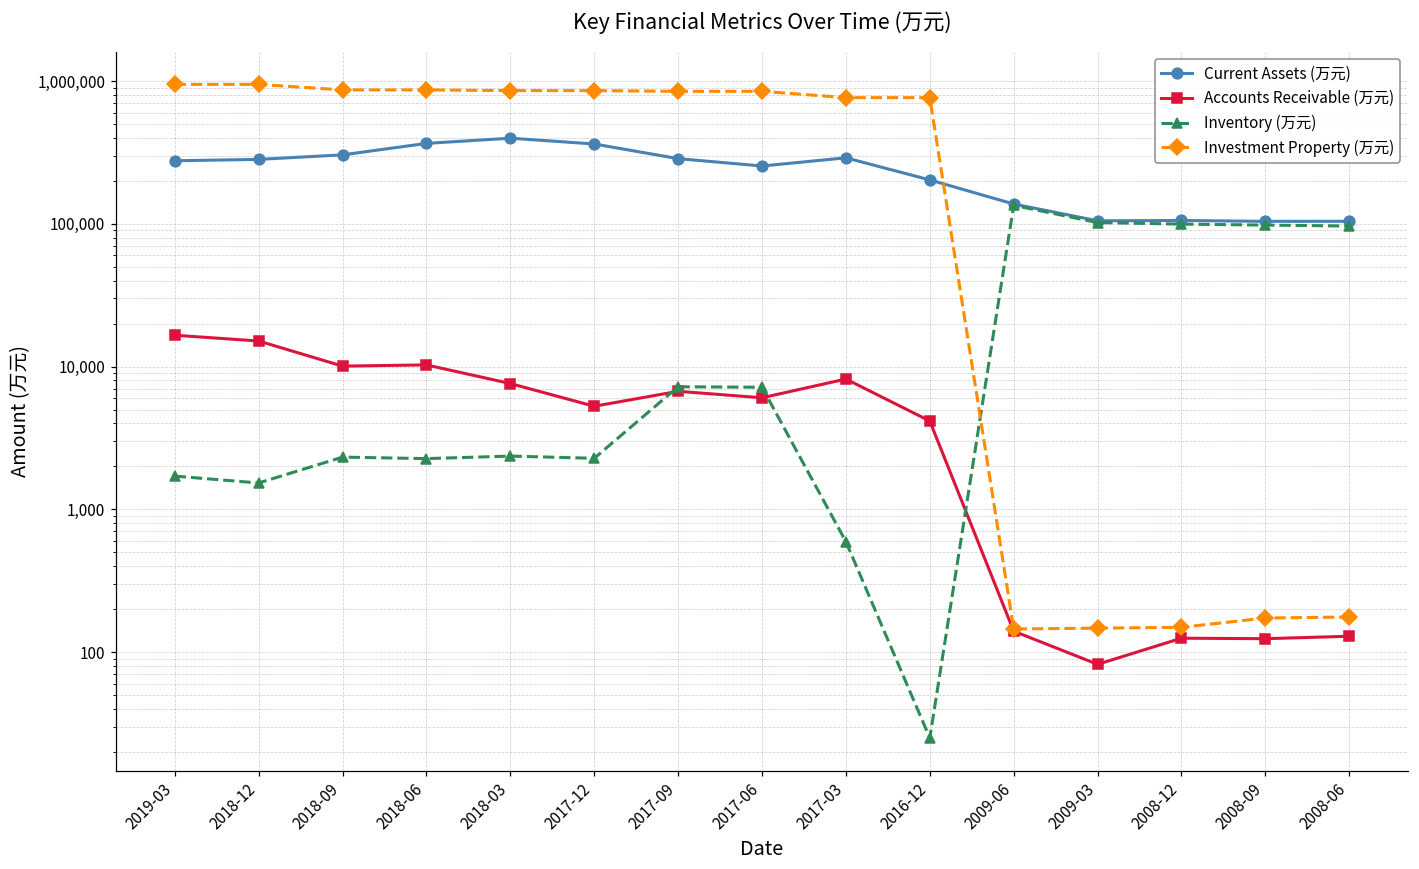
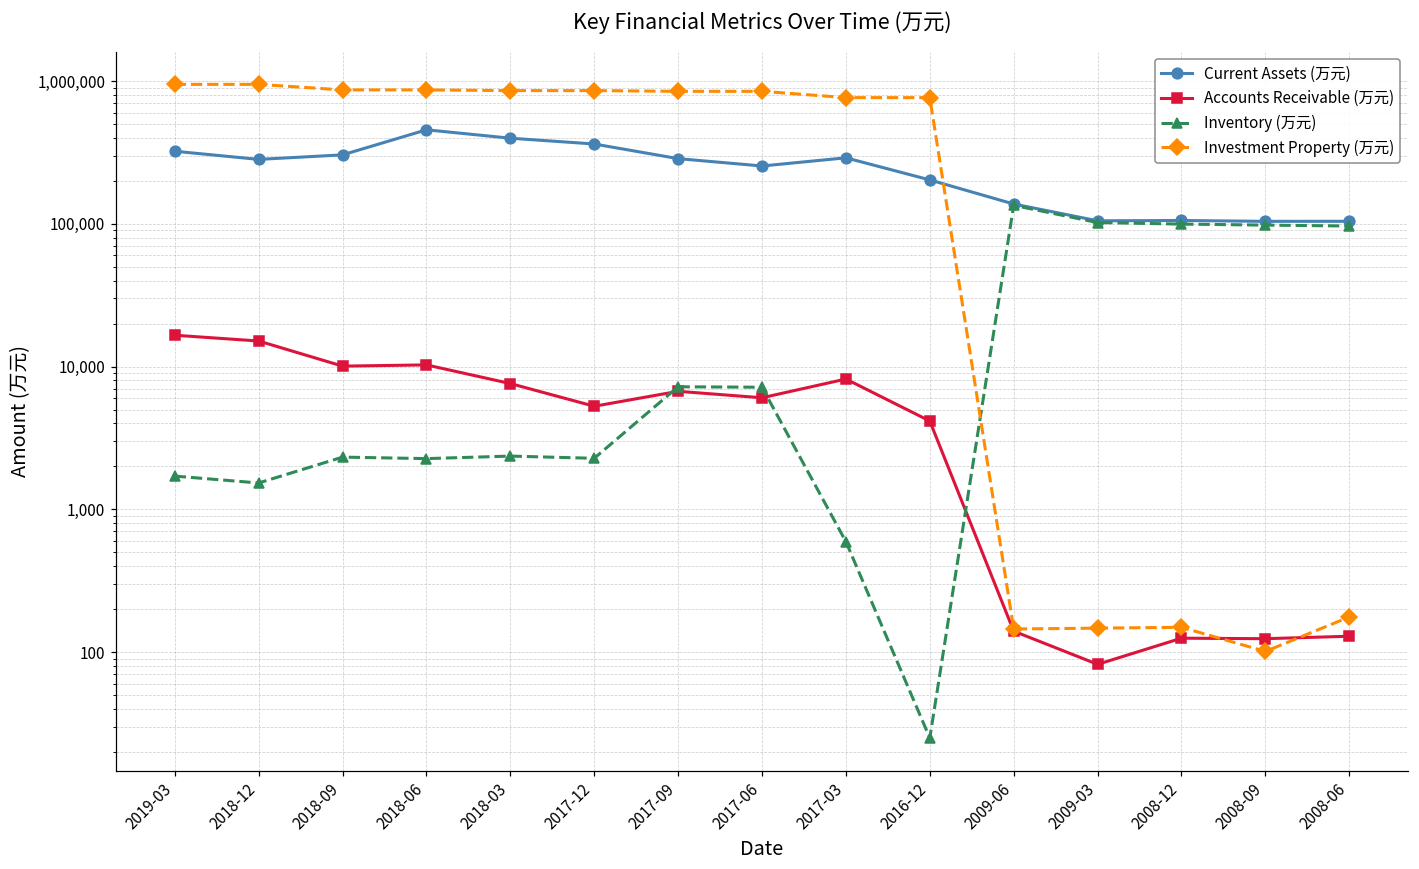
  {
    "Current Assets (万元)": {
-     "2019-03": "280,000",
+     "2019-03": "320,000",
      "2018-12": "280,000",
      "2018-09": "300,000",
-     "2018-06": "370,000",
+     "2018-06": "460,000",
      "2018-03": "400,000",
      "2017-12": "360,000",
      "2017-09": "290,000",
      "2017-06": "250,000",
      "2017-03": "290,000",
      "2016-12": "200,000",
      "2008-12": "110,000",
      "2008-09": "100,000",
      "2008-06": "100,000"
    },
    "Accounts Receivable (万元)": {
      "2019-03": "17,000",
      "2018-12": "15,000",
      "2018-09": "10,000",
      "2018-06": "10,000",
      "2018-03": "8,000",
      "2017-12": "5,300",
      "2017-09": "7,000",
      "2017-06": "6,000",
      "2017-03": "8,000",
      "2016-12": "4,200",
      "2009-03": "80",
      "2008-12": "130",
      "2008-09": "120",
      "2008-06": "130"
    },
    "Inventory (万元)": {
      "2019-03": "1,700",
      "2018-12": "1,500",
      "2018-09": "2,300",
      "2018-06": "2,300",
      "2018-03": "2,400",
      "2017-12": "2,300",
      "2017-09": "7,000",
      "2017-06": "7,000",
      "2017-03": "600",
      "2016-12": "25",
      "2008-12": "100,000",
      "2008-09": "100,000",
      "2008-06": "100,000"
    },
    "Investment Property (万元)": {
      "2019-03": "900,000",
      "2018-12": "900,000",
      "2018-09": "900,000",
      "2018-06": "900,000",
      "2018-03": "900,000",
      "2017-12": "900,000",
      "2017-09": "800,000",
      "2017-06": "800,000",
      "2017-03": "800,000",
      "2016-12": "800,000",
      "2009-03": "150",
      "2008-12": "150",
-     "2008-09": "170",
+     "2008-09": "100",
      "2008-06": "180"
    }
  }
